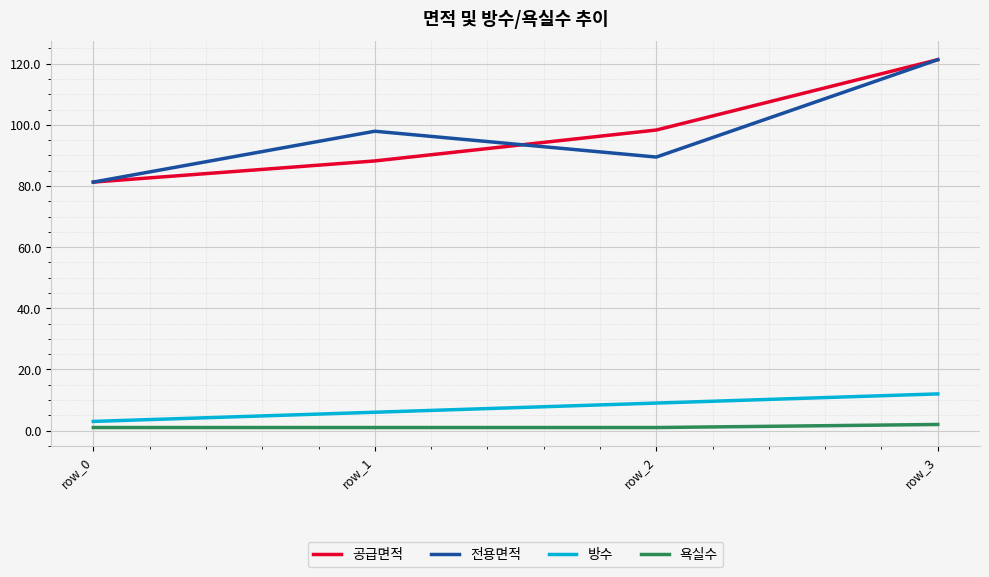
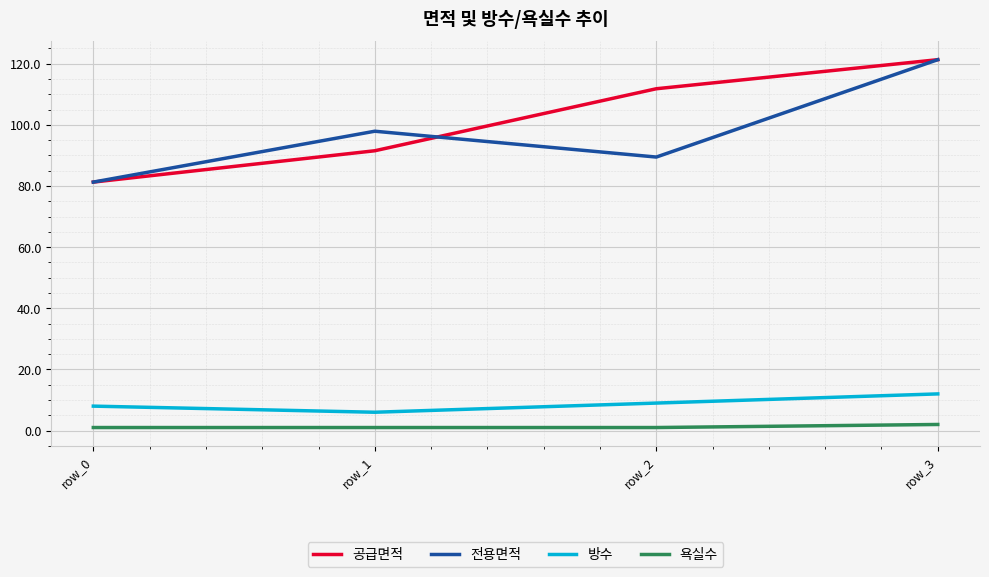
  {
    "공급면적": {
-     "row_1": 88,
-     "row_2": 98
+     "row_1": 92,
+     "row_2": 112
    },
    "전용면적": {
      "row_1": 98,
      "row_2": 89
    },
    "방수": {
-     "row_0": 3,
+     "row_0": 8,
      "row_1": 6,
      "row_2": 9,
      "row_3": 12
    },
    "욕실수": {
      "row_0": 1,
      "row_1": 1,
      "row_2": 1,
      "row_3": 2
    }
  }
